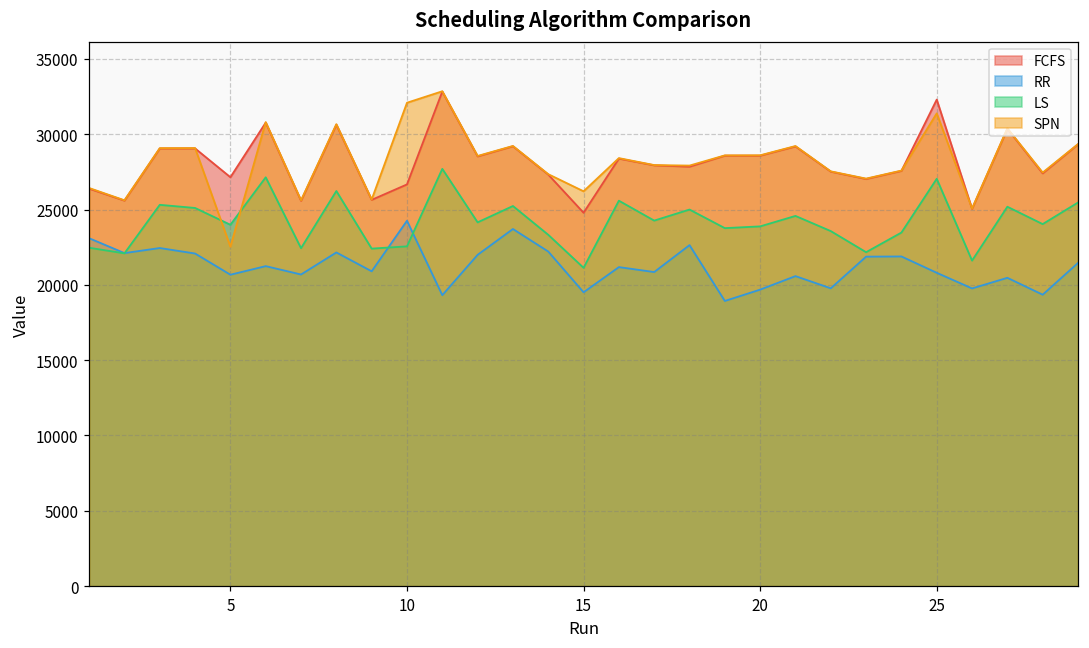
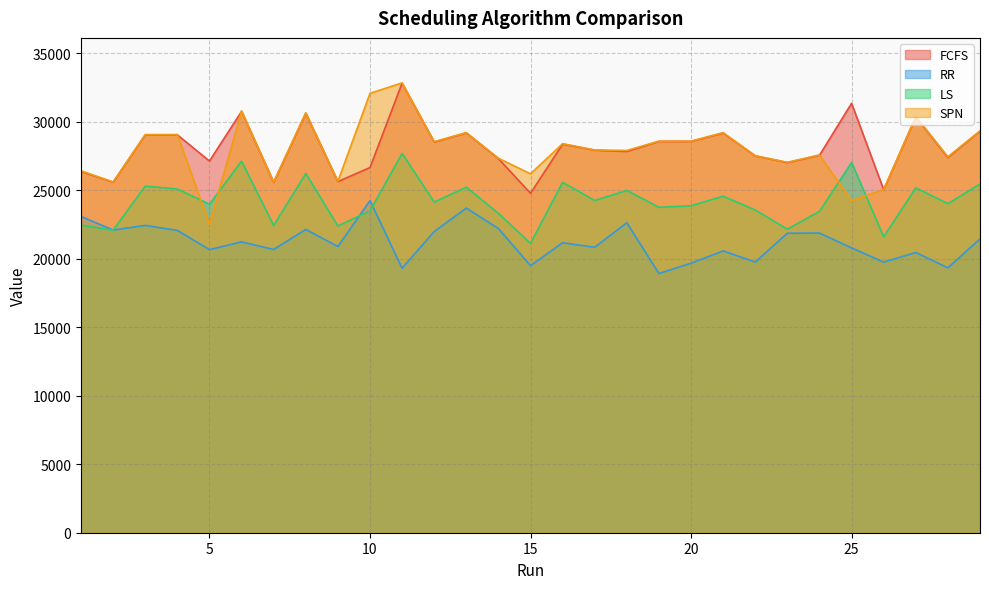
  {
    "FCFS": {
      "5": 27100,
      "10": 26700,
      "15": 24800,
-     "25": 32300
+     "25": 31400
    },
    "RR": {
      "5": 20700,
      "10": 24300,
      "15": 19500,
      "20": 19700,
      "25": 20800
    },
    "LS": {
      "5": 24000,
-     "10": 22600,
+     "10": 23500,
      "15": 21100,
      "20": 23900,
      "25": 27000
    },
    "SPN": {
      "5": 22500,
      "10": 32100,
      "15": 26200,
-     "25": 31400
+     "25": 24300
    }
  }
